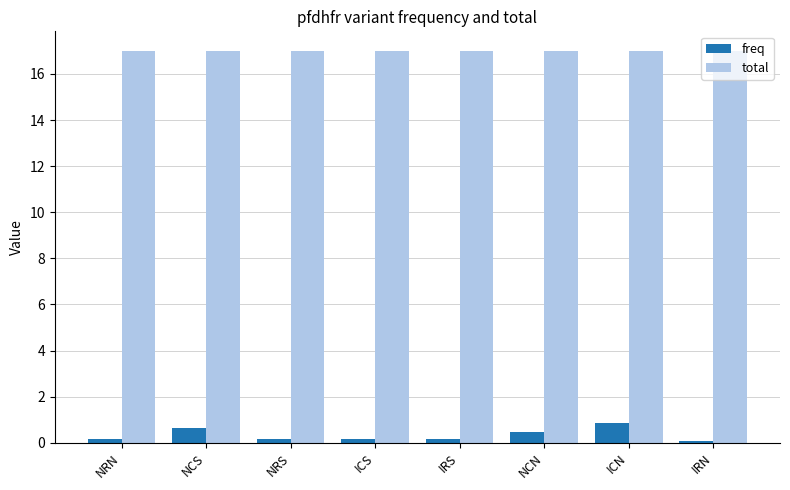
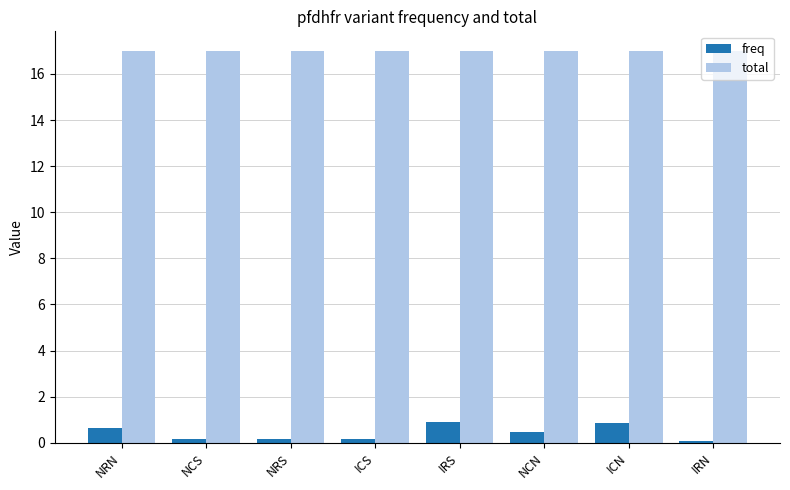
  {
    "freq": {
-     "NRN": 0.2,
-     "NCS": 0.6,
+     "NRN": 0.6,
+     "NCS": 0.1,
      "NRS": 0.2,
      "ICS": 0.2,
-     "IRS": 0.2,
+     "IRS": 0.9,
      "NCN": 0.4,
      "ICN": 0.9
    },
    "total": {
      "NRN": 17.0,
      "NCS": 17.0,
      "NRS": 17.0,
      "ICS": 17.0,
      "IRS": 17.0,
      "NCN": 17.0,
      "ICN": 17.0
    }
  }
